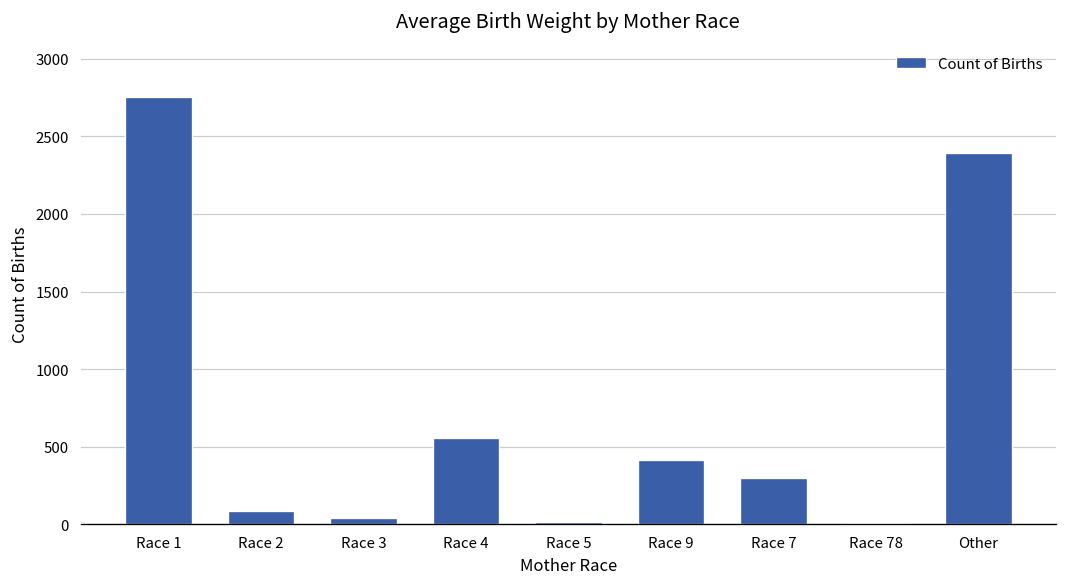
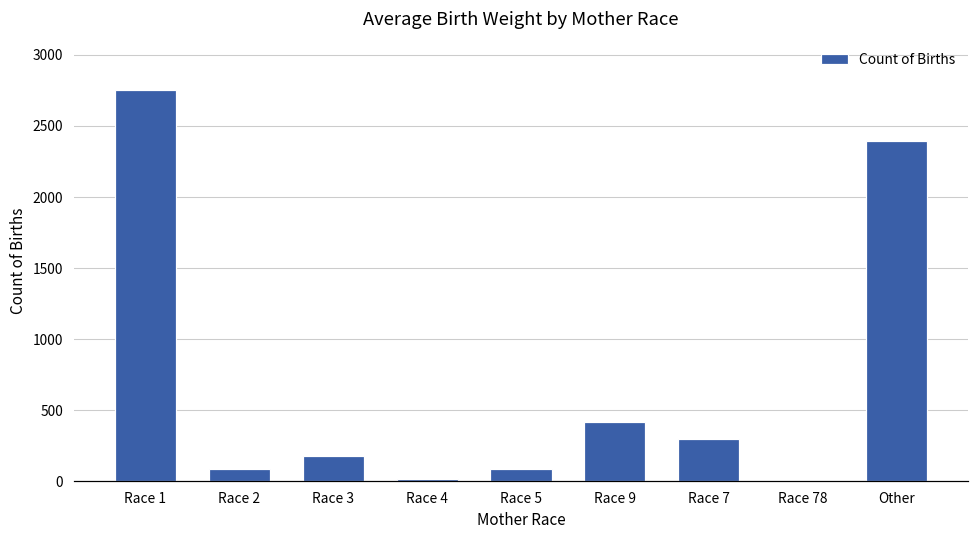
  {
    "Race 1": 2760,
    "Race 2": 90,
-   "Race 3": 40,
-   "Race 4": 560,
-   "Race 5": 10,
+   "Race 3": 180,
+   "Race 4": 20,
+   "Race 5": 90,
    "Race 9": 420,
    "Race 7": 300,
    "Other": 2390
  }
